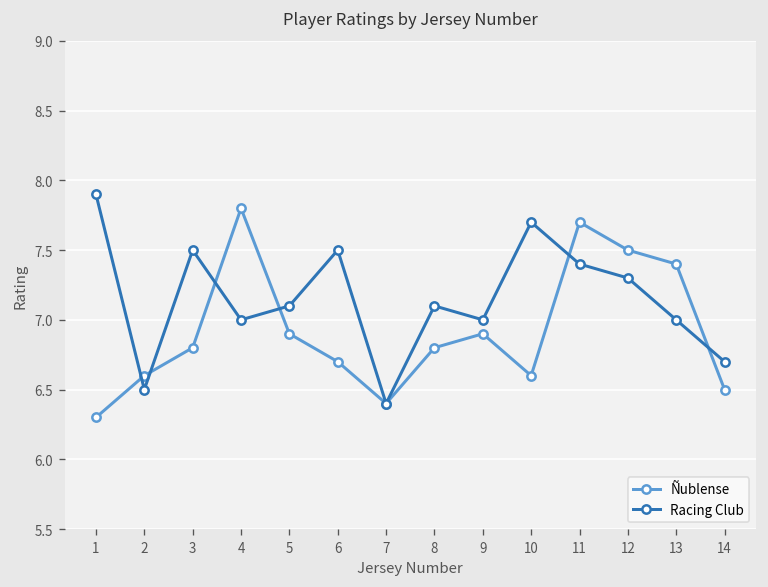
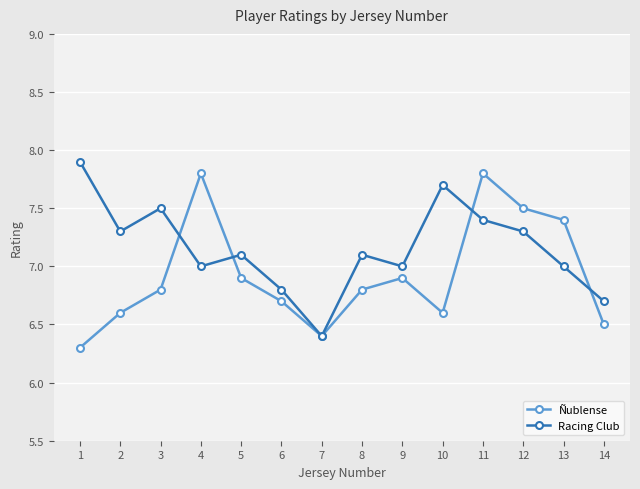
  {
    "Ñublense": {
      "1": 6.3,
      "2": 6.6,
      "3": 6.8,
      "4": 7.8,
      "5": 6.9,
      "6": 6.7,
      "8": 6.8,
      "9": 6.9,
      "10": 6.6,
-     "11": 7.7,
+     "11": 7.8,
      "12": 7.5,
      "13": 7.4,
      "14": 6.5
    },
    "Racing Club": {
      "1": 7.9,
-     "2": 6.5,
+     "2": 7.3,
      "3": 7.5,
      "4": 7.0,
      "5": 7.1,
-     "6": 7.5,
+     "6": 6.8,
      "8": 7.1,
      "9": 7.0,
      "10": 7.7,
      "11": 7.4,
      "12": 7.3,
      "13": 7.0,
      "14": 6.7
    }
  }
